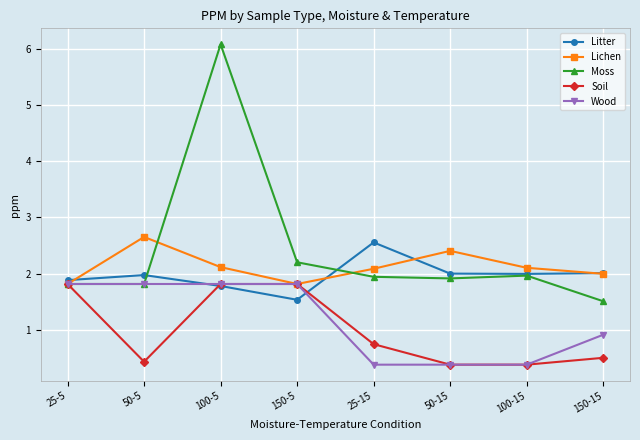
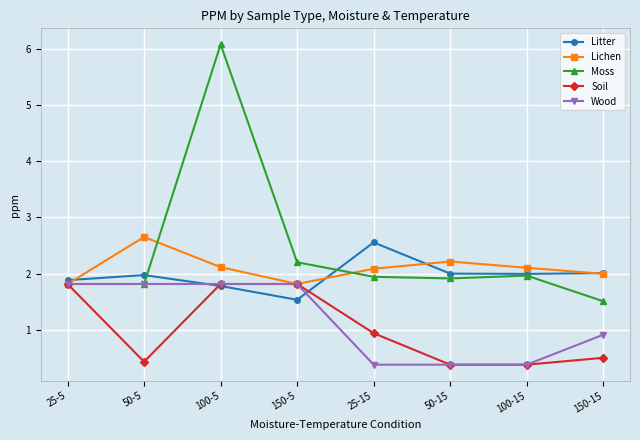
  {
    "Litter": {
      "25-5": 1.9,
      "50-5": 2.0,
      "150-5": 1.5,
      "25-15": 2.6,
      "50-15": 2.0
    },
    "Lichen": {
      "50-5": 2.7,
      "100-5": 2.1,
      "25-15": 2.1,
-     "50-15": 2.4,
+     "50-15": 2.2,
      "100-15": 2.1
    },
    "Moss": {
      "100-5": 6.1,
      "150-5": 2.2,
      "25-15": 1.9,
      "50-15": 1.9,
      "150-15": 1.5
    },
    "Soil": {
      "50-5": 0.4,
-     "25-15": 0.7,
+     "25-15": 0.9,
      "150-15": 0.5
    },
    "Wood": {
      "25-15": 0.4,
      "150-15": 0.9
    }
  }
